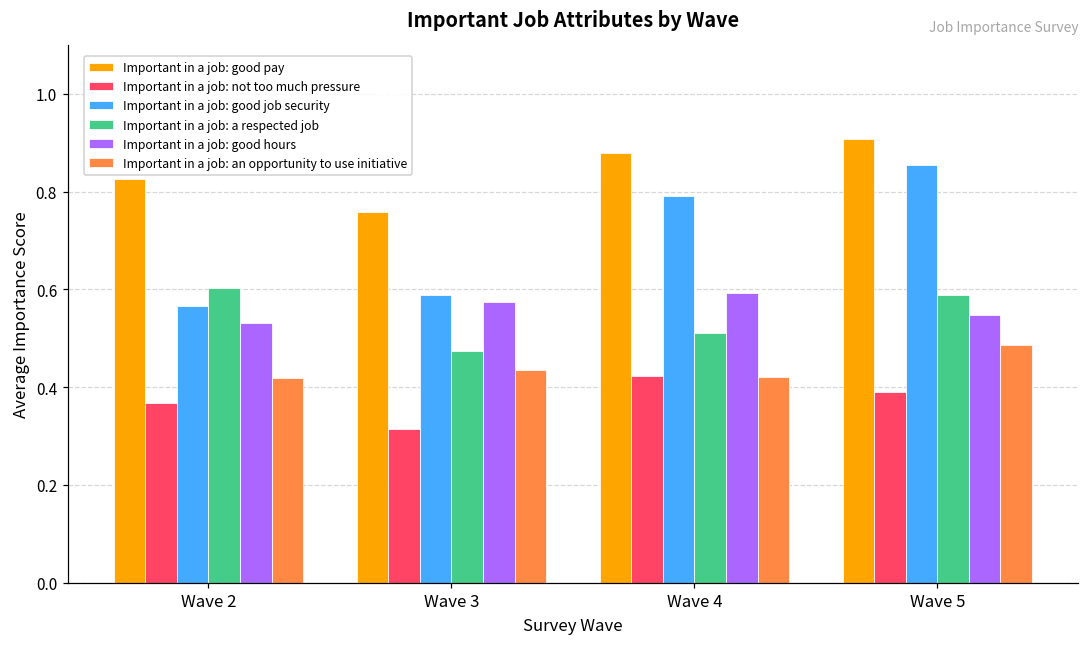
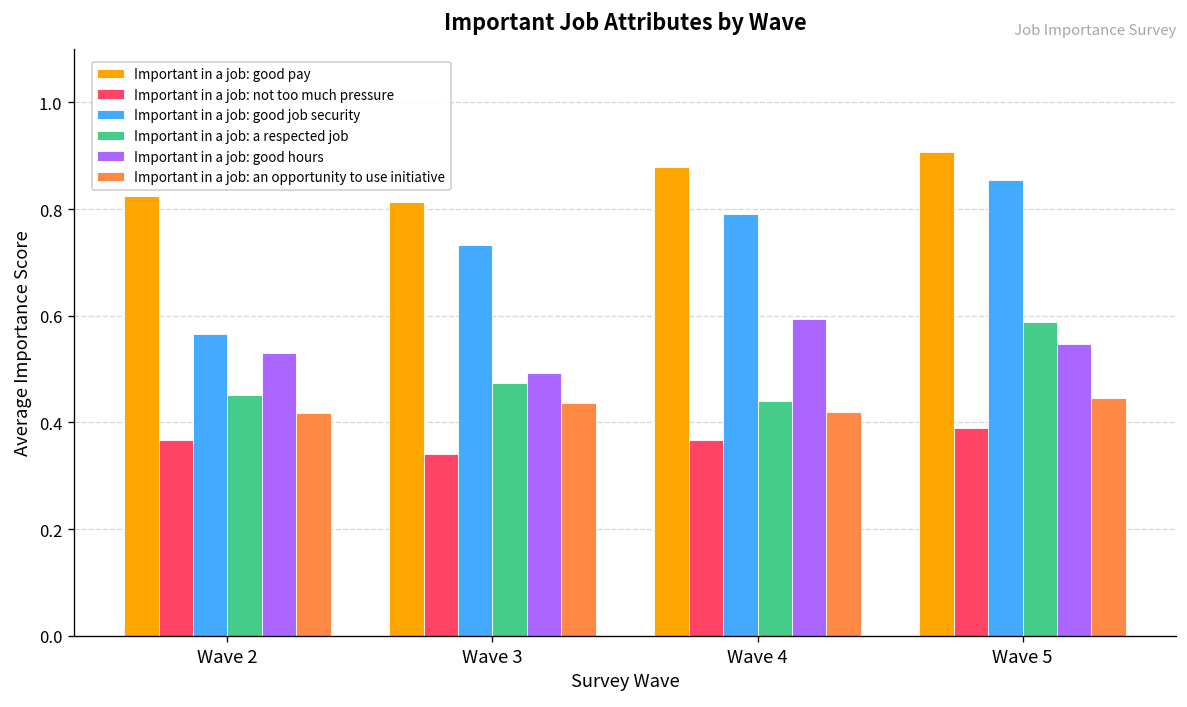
  {
    "Important in a job: good pay": {
      "Wave 2": 0.83,
-     "Wave 3": 0.76,
+     "Wave 3": 0.81,
      "Wave 4": 0.88,
      "Wave 5": 0.91
    },
    "Important in a job: not too much pressure": {
      "Wave 2": 0.37,
-     "Wave 3": 0.31,
-     "Wave 4": 0.42,
+     "Wave 3": 0.34,
+     "Wave 4": 0.37,
      "Wave 5": 0.39
    },
    "Important in a job: good job security": {
      "Wave 2": 0.57,
-     "Wave 3": 0.59,
+     "Wave 3": 0.73,
      "Wave 4": 0.79,
      "Wave 5": 0.85
    },
    "Important in a job: a respected job": {
-     "Wave 2": 0.60,
+     "Wave 2": 0.45,
      "Wave 3": 0.47,
-     "Wave 4": 0.51,
+     "Wave 4": 0.44,
      "Wave 5": 0.59
    },
    "Important in a job: good hours": {
      "Wave 2": 0.53,
-     "Wave 3": 0.57,
+     "Wave 3": 0.49,
      "Wave 4": 0.59,
      "Wave 5": 0.55
    },
    "Important in a job: an opportunity to use initiative": {
      "Wave 2": 0.42,
      "Wave 3": 0.44,
      "Wave 4": 0.42,
-     "Wave 5": 0.49
+     "Wave 5": 0.45
    }
  }
